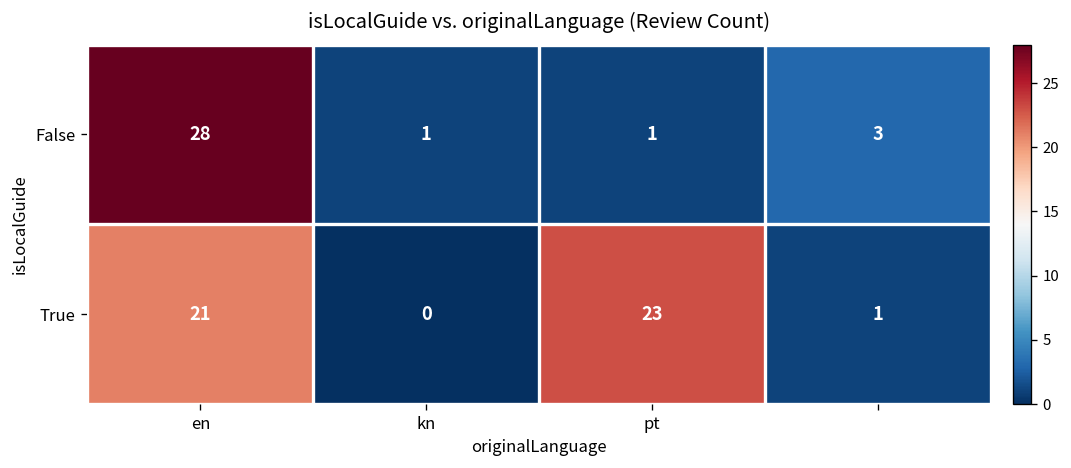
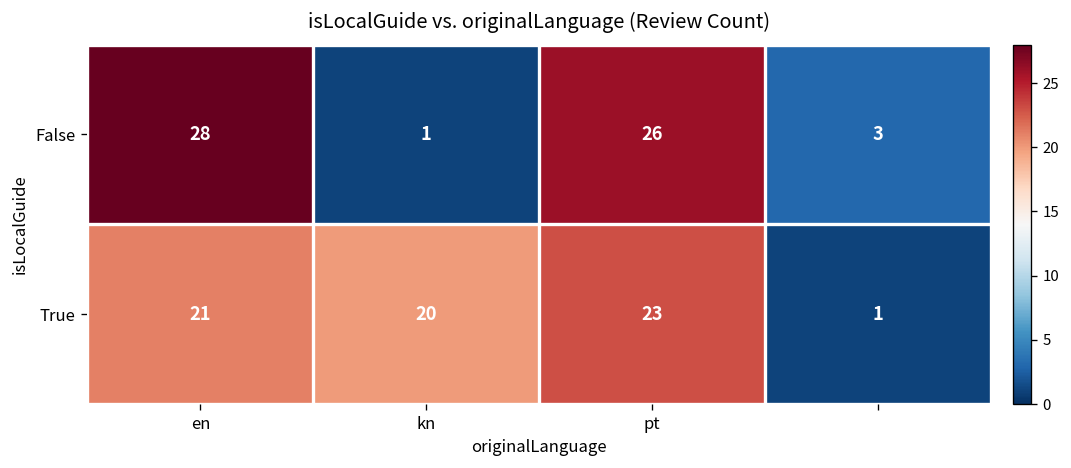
  {
    "False": {
      "en": 28,
      "kn": 1,
-     "pt": 1
+     "pt": 26
    },
    "True": {
      "en": 21,
-     "kn": 0,
+     "kn": 20,
      "pt": 23
    }
  }
